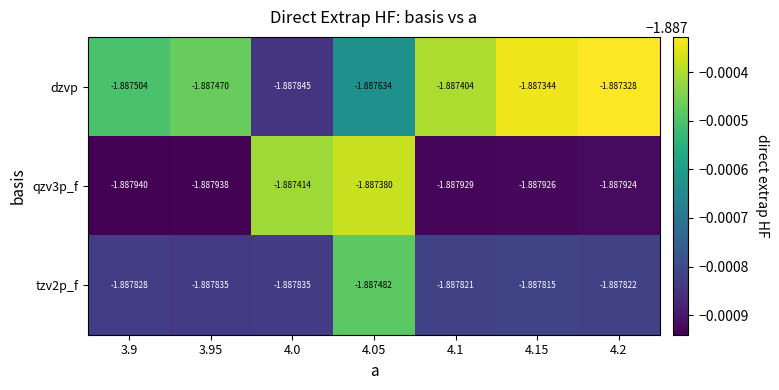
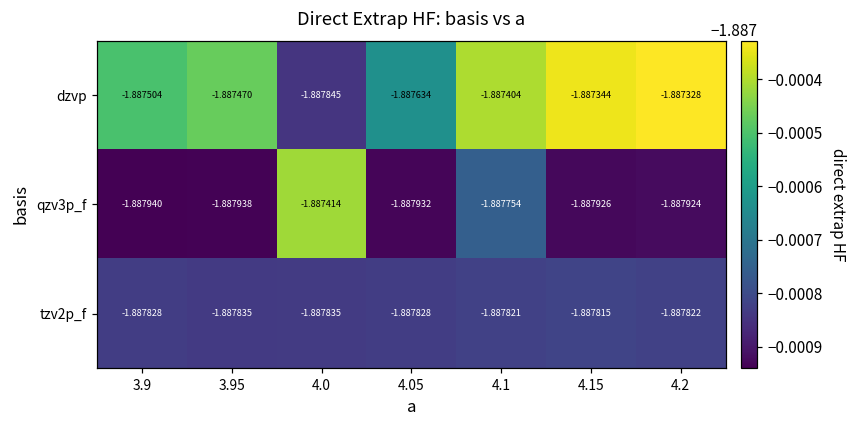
  {
    "dzvp": {
      "3.9": -1.887504,
      "3.95": -1.887470,
      "4.0": -1.887845,
      "4.05": -1.887634,
      "4.1": -1.887404,
      "4.15": -1.887344,
      "4.2": -1.887328
    },
    "qzv3p_f": {
      "3.9": -1.887940,
      "3.95": -1.887938,
      "4.0": -1.887414,
-     "4.05": -1.887380,
-     "4.1": -1.887929,
+     "4.05": -1.887932,
+     "4.1": -1.887754,
      "4.15": -1.887926,
      "4.2": -1.887924
    },
    "tzv2p_f": {
      "3.9": -1.887828,
      "3.95": -1.887835,
      "4.0": -1.887835,
-     "4.05": -1.887482,
+     "4.05": -1.887828,
      "4.1": -1.887821,
      "4.15": -1.887815,
      "4.2": -1.887822
    }
  }
